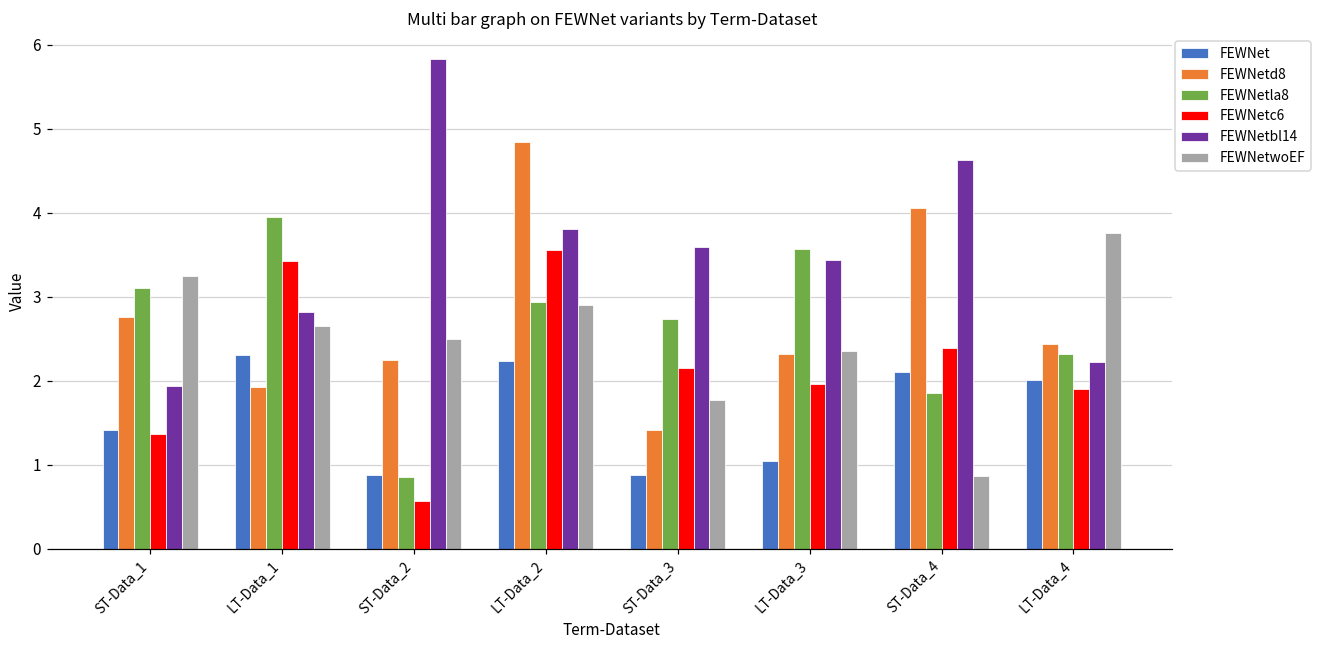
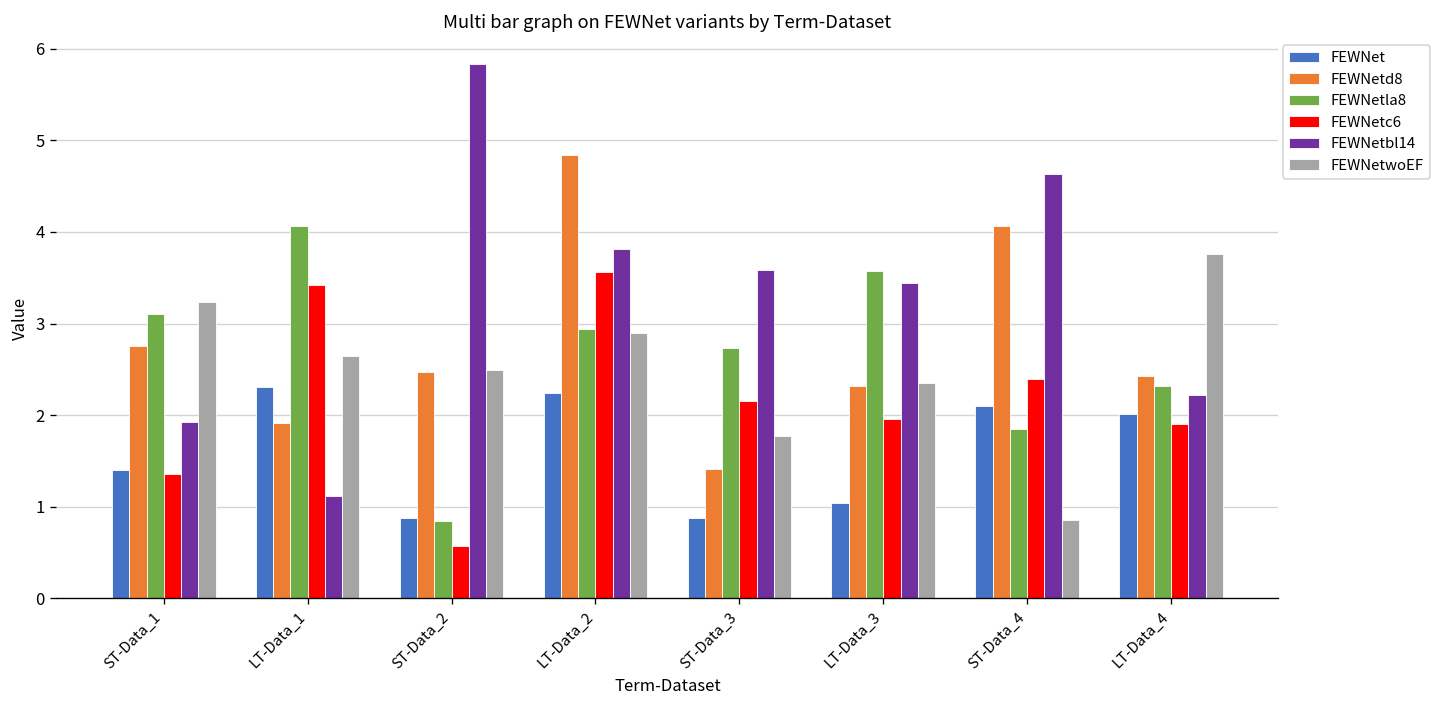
  {
    "FEWNet": {
      "ST-Data_1": 1.4,
      "LT-Data_1": 2.3,
      "ST-Data_2": 0.9,
      "LT-Data_2": 2.2,
      "ST-Data_3": 0.9,
      "LT-Data_3": 1.0,
      "ST-Data_4": 2.1,
      "LT-Data_4": 2.0
    },
    "FEWNetd8": {
      "ST-Data_1": 2.8,
      "LT-Data_1": 1.9,
-     "ST-Data_2": 2.3,
+     "ST-Data_2": 2.5,
      "LT-Data_2": 4.8,
      "ST-Data_3": 1.4,
      "LT-Data_3": 2.3,
      "ST-Data_4": 4.1,
      "LT-Data_4": 2.4
    },
    "FEWNetla8": {
      "ST-Data_1": 3.1,
-     "LT-Data_1": 4.0,
+     "LT-Data_1": 4.1,
      "ST-Data_2": 0.9,
      "LT-Data_2": 2.9,
      "ST-Data_3": 2.7,
      "LT-Data_3": 3.6,
      "ST-Data_4": 1.9,
      "LT-Data_4": 2.3
    },
    "FEWNetc6": {
      "ST-Data_1": 1.4,
      "LT-Data_1": 3.4,
      "ST-Data_2": 0.6,
      "LT-Data_2": 3.6,
      "ST-Data_3": 2.2,
      "LT-Data_3": 2.0,
      "ST-Data_4": 2.4,
      "LT-Data_4": 1.9
    },
    "FEWNetbl14": {
      "ST-Data_1": 1.9,
-     "LT-Data_1": 2.8,
+     "LT-Data_1": 1.1,
      "ST-Data_2": 5.8,
      "LT-Data_2": 3.8,
      "ST-Data_3": 3.6,
      "LT-Data_3": 3.4,
      "ST-Data_4": 4.6,
      "LT-Data_4": 2.2
    },
    "FEWNetwoEF": {
      "ST-Data_1": 3.2,
      "LT-Data_1": 2.7,
      "ST-Data_2": 2.5,
      "LT-Data_2": 2.9,
      "ST-Data_3": 1.8,
      "LT-Data_3": 2.4,
      "ST-Data_4": 0.9,
      "LT-Data_4": 3.8
    }
  }
